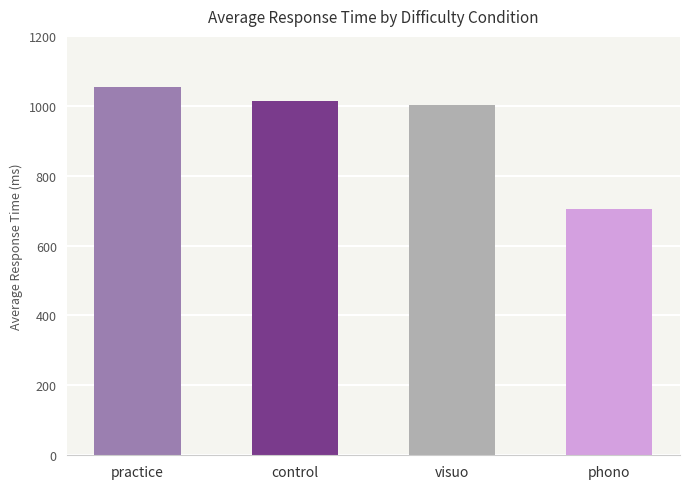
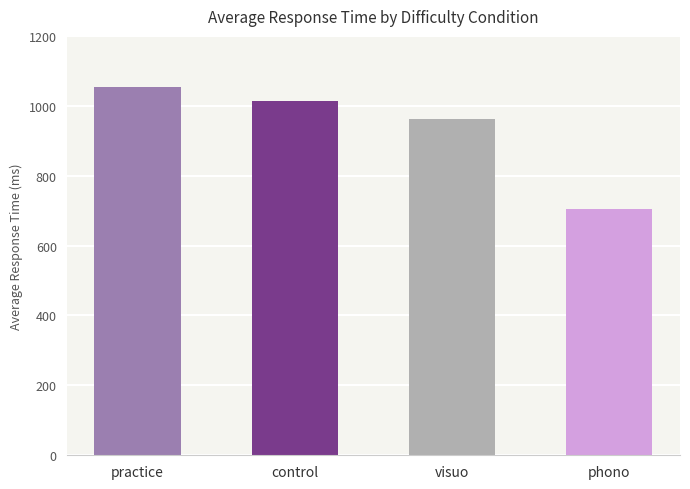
  {
    "practice": 1050,
    "control": 1010,
-   "visuo": 1000,
+   "visuo": 960,
    "phono": 700
  }
